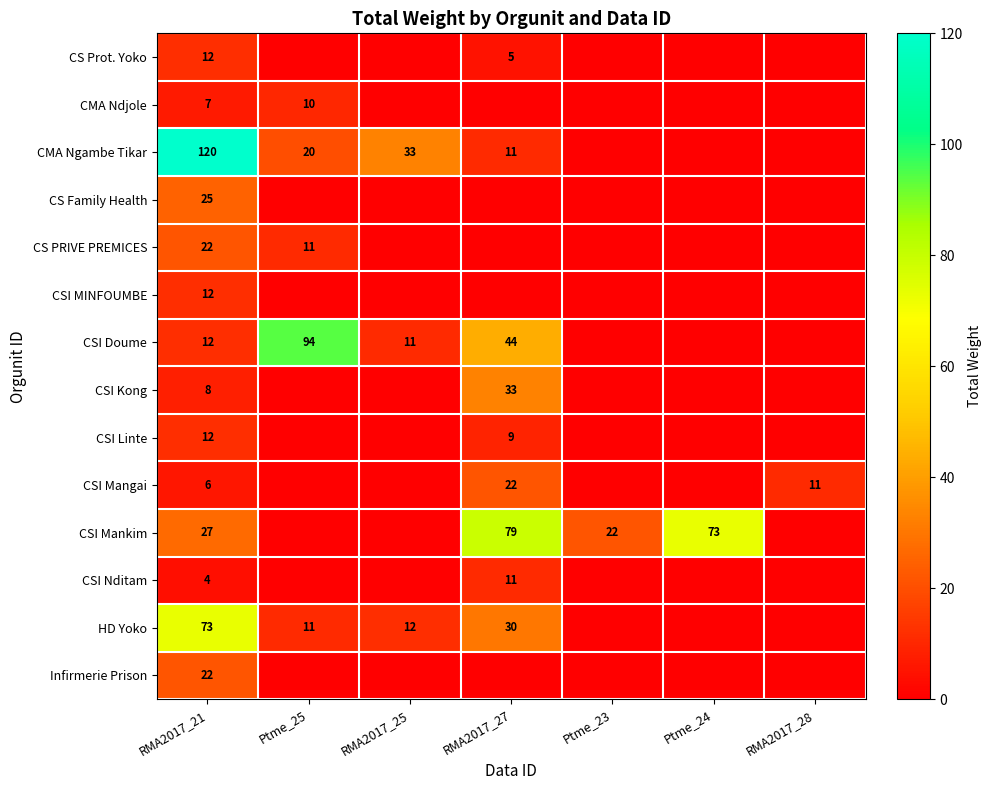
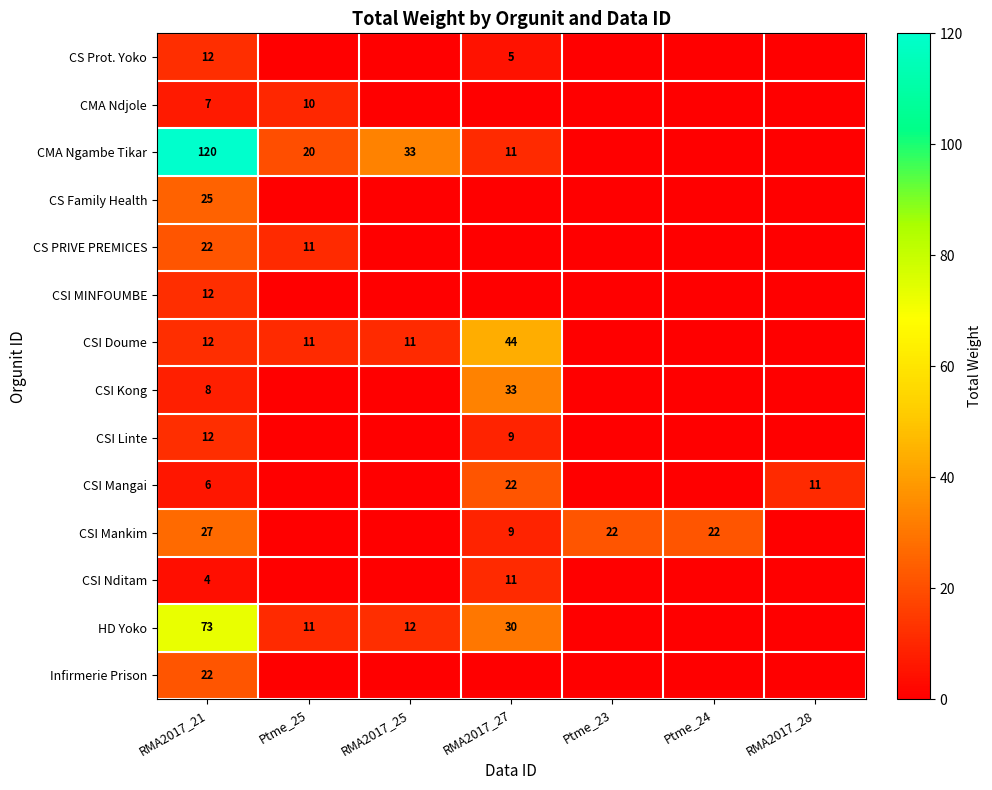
  {
    "CS Prot. Yoko": {
      "RMA2017_21": 12,
      "RMA2017_27": 5
    },
    "CMA Ndjole": {
      "RMA2017_21": 7,
      "Ptme_25": 10
    },
    "CMA Ngambe Tikar": {
      "RMA2017_21": 120,
      "Ptme_25": 20,
      "RMA2017_25": 33,
      "RMA2017_27": 11
    },
    "CS Family Health": {
      "RMA2017_21": 25
    },
    "CS PRIVE PREMICES": {
      "RMA2017_21": 22,
      "Ptme_25": 11
    },
    "CSI MINFOUMBE": {
      "RMA2017_21": 12
    },
    "CSI Doume": {
      "RMA2017_21": 12,
-     "Ptme_25": 94,
+     "Ptme_25": 11,
      "RMA2017_25": 11,
      "RMA2017_27": 44
    },
    "CSI Kong": {
      "RMA2017_21": 8,
      "RMA2017_27": 33
    },
    "CSI Linte": {
      "RMA2017_21": 12,
      "RMA2017_27": 9
    },
    "CSI Mangai": {
      "RMA2017_21": 6,
      "RMA2017_27": 22,
      "RMA2017_28": 11
    },
    "CSI Mankim": {
      "RMA2017_21": 27,
-     "RMA2017_27": 79,
+     "RMA2017_27": 9,
      "Ptme_23": 22,
-     "Ptme_24": 73
+     "Ptme_24": 22
    },
    "CSI Nditam": {
      "RMA2017_21": 4,
      "RMA2017_27": 11
    },
    "HD Yoko": {
      "RMA2017_21": 73,
      "Ptme_25": 11,
      "RMA2017_25": 12,
      "RMA2017_27": 30
    },
    "Infirmerie Prison": {
      "RMA2017_21": 22
    }
  }
